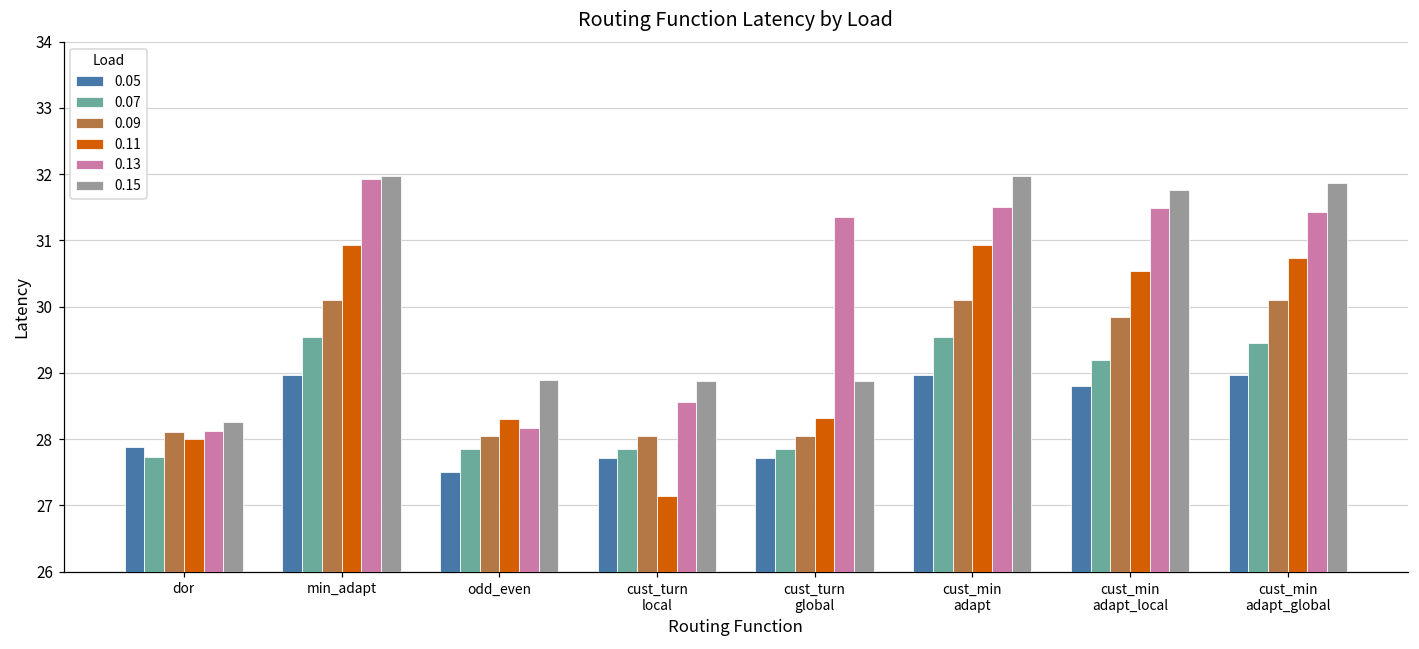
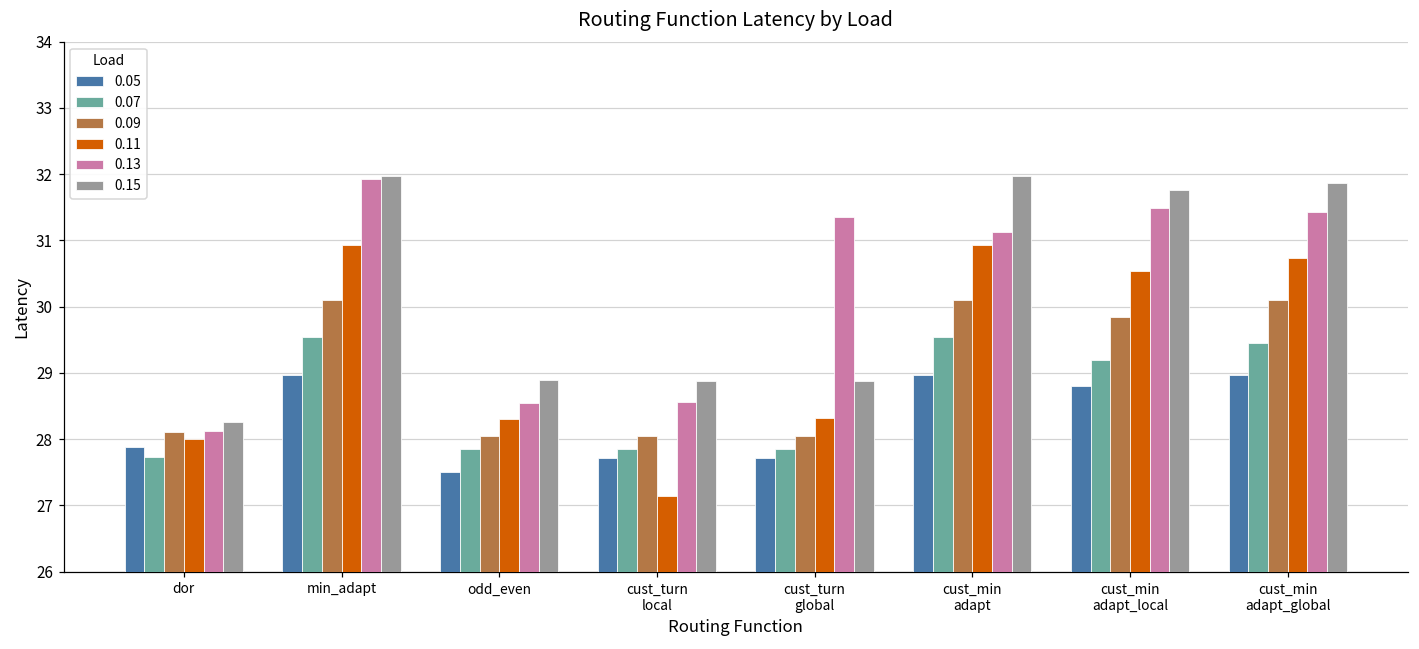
  {
    "0.05": {
      "dor": 27.9,
      "min_adapt": 29.0,
      "odd_even": 27.5,
      "cust_turn local": 27.7,
      "cust_turn global": 27.7,
      "cust_min adapt": 29.0,
      "cust_min adapt_local": 28.8,
      "cust_min adapt_global": 29.0
    },
    "0.09": {
      "dor": 28.1,
      "min_adapt": 30.1,
      "odd_even": 28.1,
      "cust_turn local": 28.0,
      "cust_turn global": 28.0,
      "cust_min adapt": 30.1,
      "cust_min adapt_local": 29.8,
      "cust_min adapt_global": 30.1
    },
    "0.11": {
      "dor": 28.0,
      "min_adapt": 30.9,
      "odd_even": 28.3,
      "cust_turn local": 27.1,
      "cust_turn global": 28.3,
      "cust_min adapt": 30.9,
      "cust_min adapt_local": 30.5,
      "cust_min adapt_global": 30.7
    },
    "0.13": {
      "dor": 28.1,
      "min_adapt": 31.9,
-     "odd_even": 28.2,
+     "odd_even": 28.5,
      "cust_turn local": 28.6,
      "cust_turn global": 31.3,
-     "cust_min adapt": 31.5,
+     "cust_min adapt": 31.1,
      "cust_min adapt_local": 31.5,
      "cust_min adapt_global": 31.4
    }
  }
